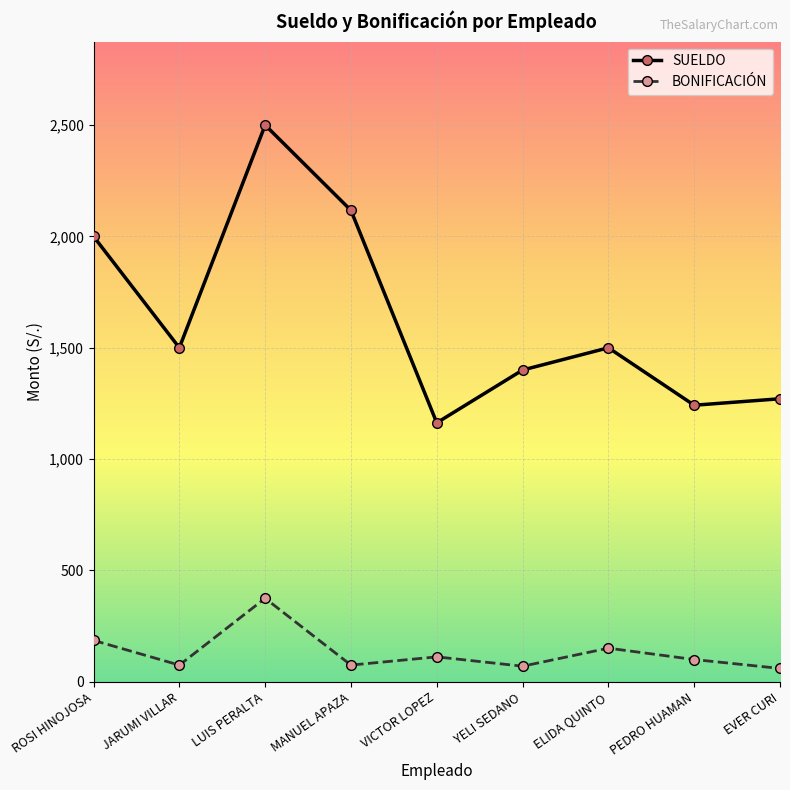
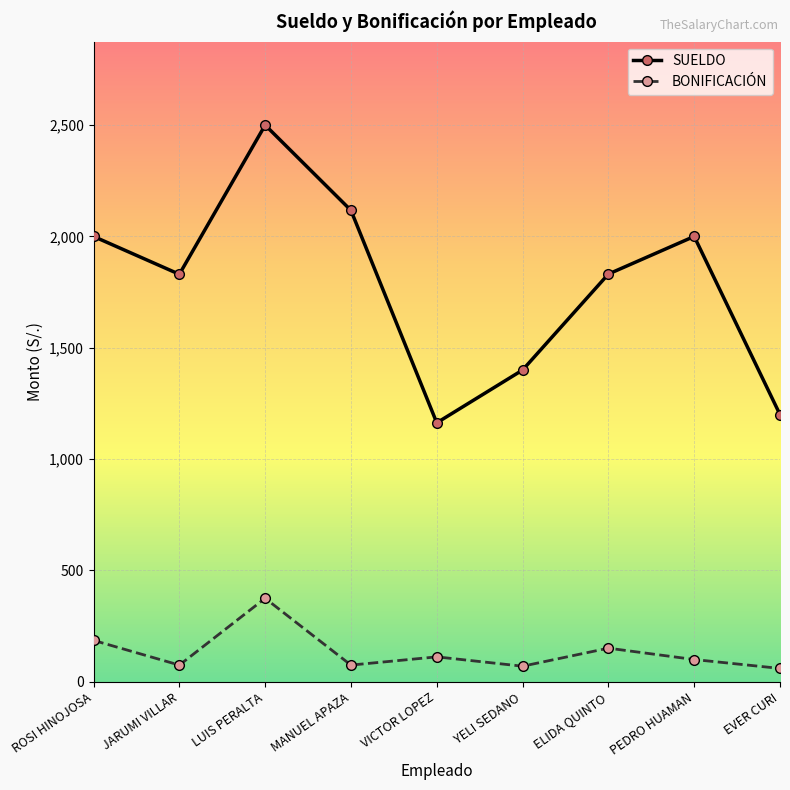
  {
    "SUELDO": {
      "ROSI HINOJOSA": "2,000",
-     "JARUMI VILLAR": "1,500",
+     "JARUMI VILLAR": "1,830",
      "LUIS PERALTA": "2,500",
      "MANUEL APAZA": "2,120",
      "VICTOR LOPEZ": "1,160",
      "YELI SEDANO": "1,400",
-     "ELIDA QUINTO": "1,500",
-     "PEDRO HUAMAN": "1,240",
-     "EVER CURI": "1,270"
+     "ELIDA QUINTO": "1,830",
+     "PEDRO HUAMAN": "2,000",
+     "EVER CURI": "1,200"
    },
    "BONIFICACIÓN": {
      "ROSI HINOJOSA": "190",
      "JARUMI VILLAR": "80",
      "LUIS PERALTA": "380",
      "MANUEL APAZA": "80",
      "VICTOR LOPEZ": "110",
      "YELI SEDANO": "70",
      "ELIDA QUINTO": "150",
      "PEDRO HUAMAN": "100",
      "EVER CURI": "60"
    }
  }
